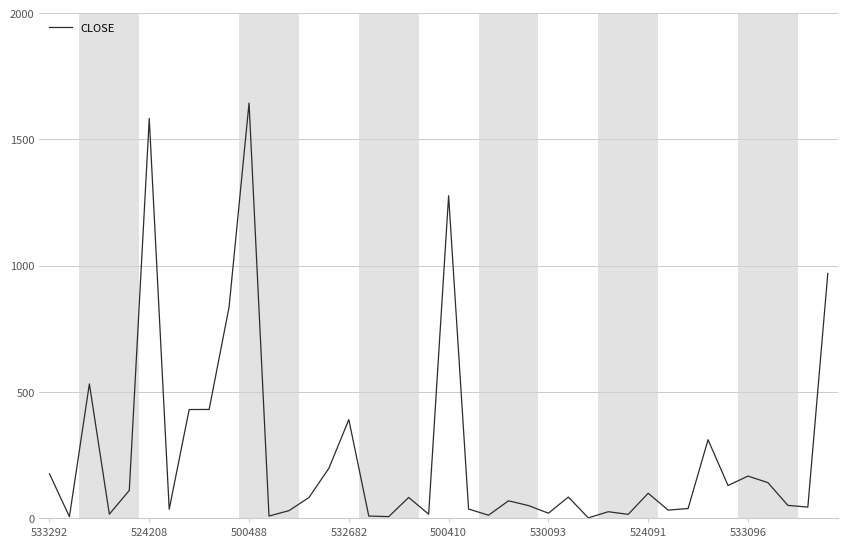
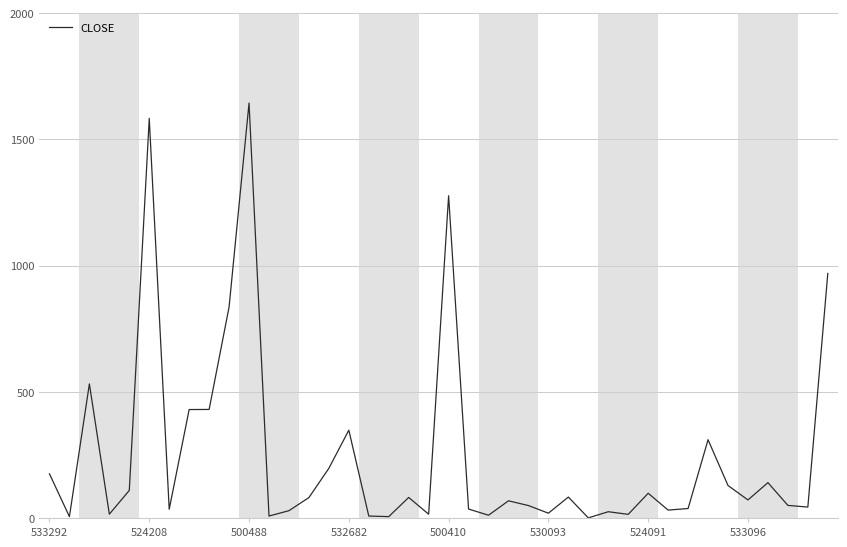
  {
    "533292": 170,
    "524208": 1580,
    "500488": 1640,
-   "532682": 390,
+   "532682": 350,
    "500410": 1280,
    "530093": 20,
    "524091": 100,
-   "533096": 170
+   "533096": 70
  }
